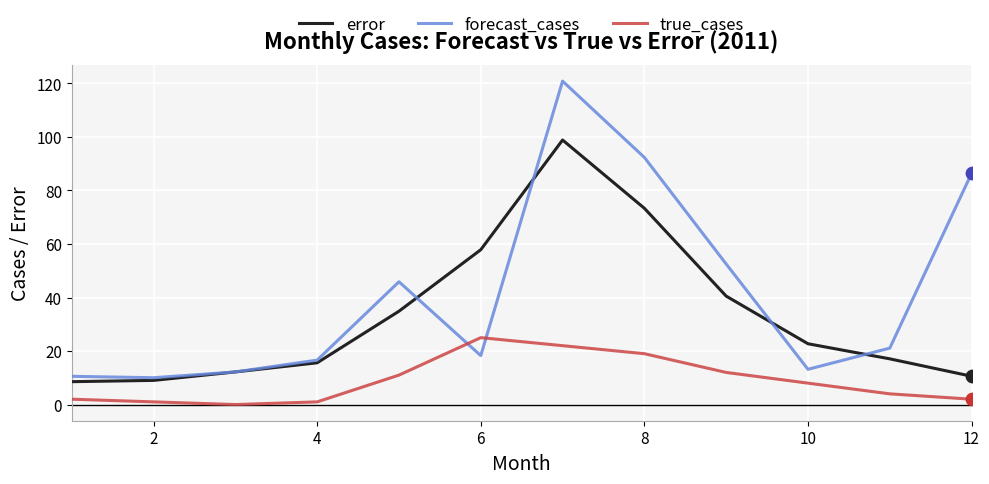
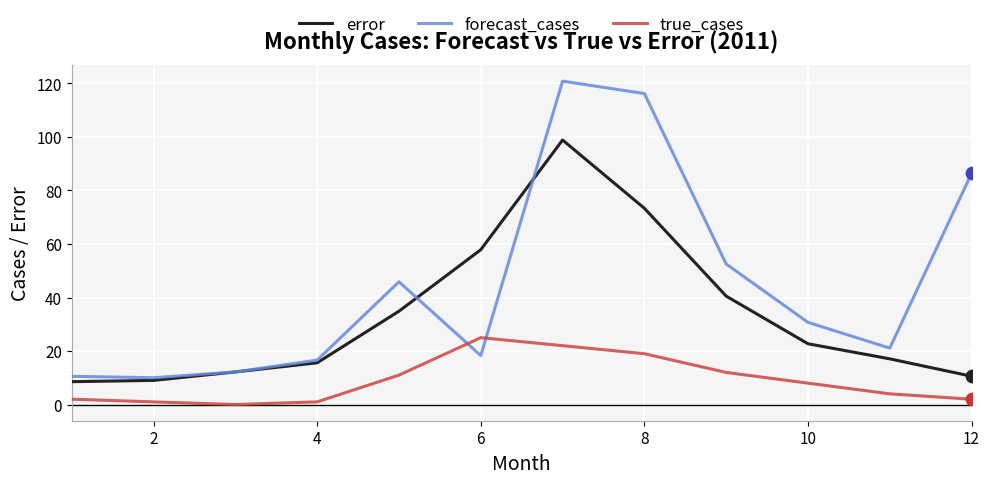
  {
    "forecast_cases": {
      "2": 10,
      "4": 17,
      "6": 18,
-     "8": 92,
-     "10": 13
+     "8": 116,
+     "10": 31
    }
  }
